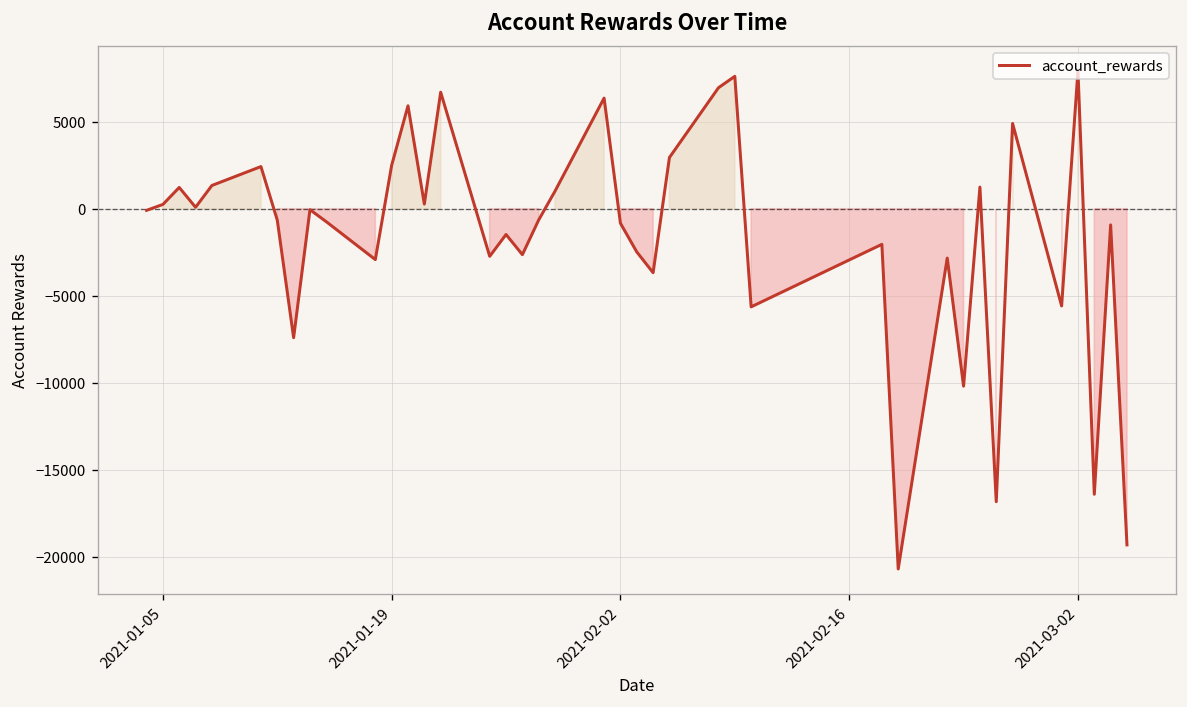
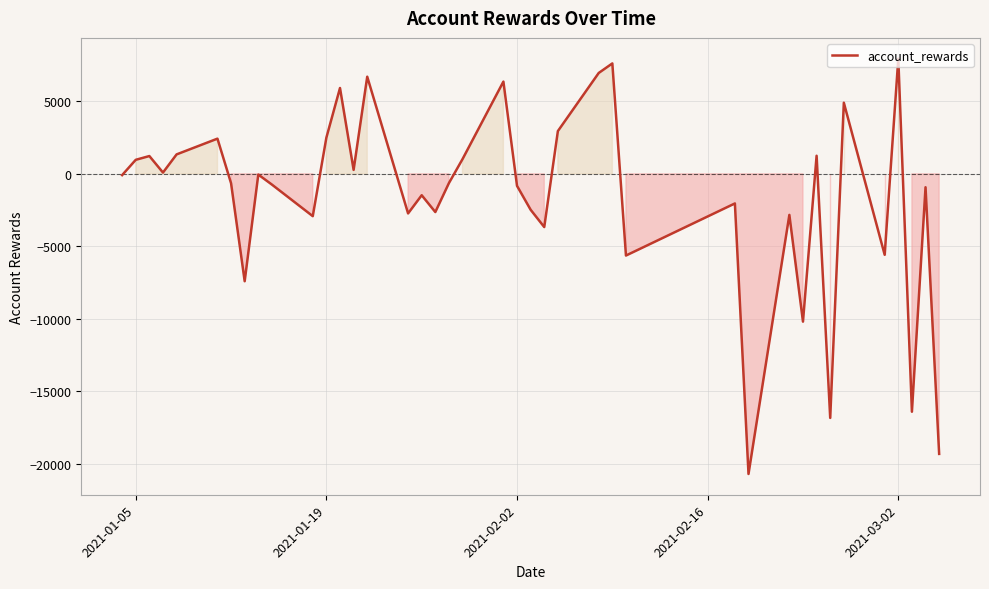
  {
-   "2021-01-05": 300,
+   "2021-01-05": 1000,
    "2021-01-19": 2500,
    "2021-02-02": -800
  }
